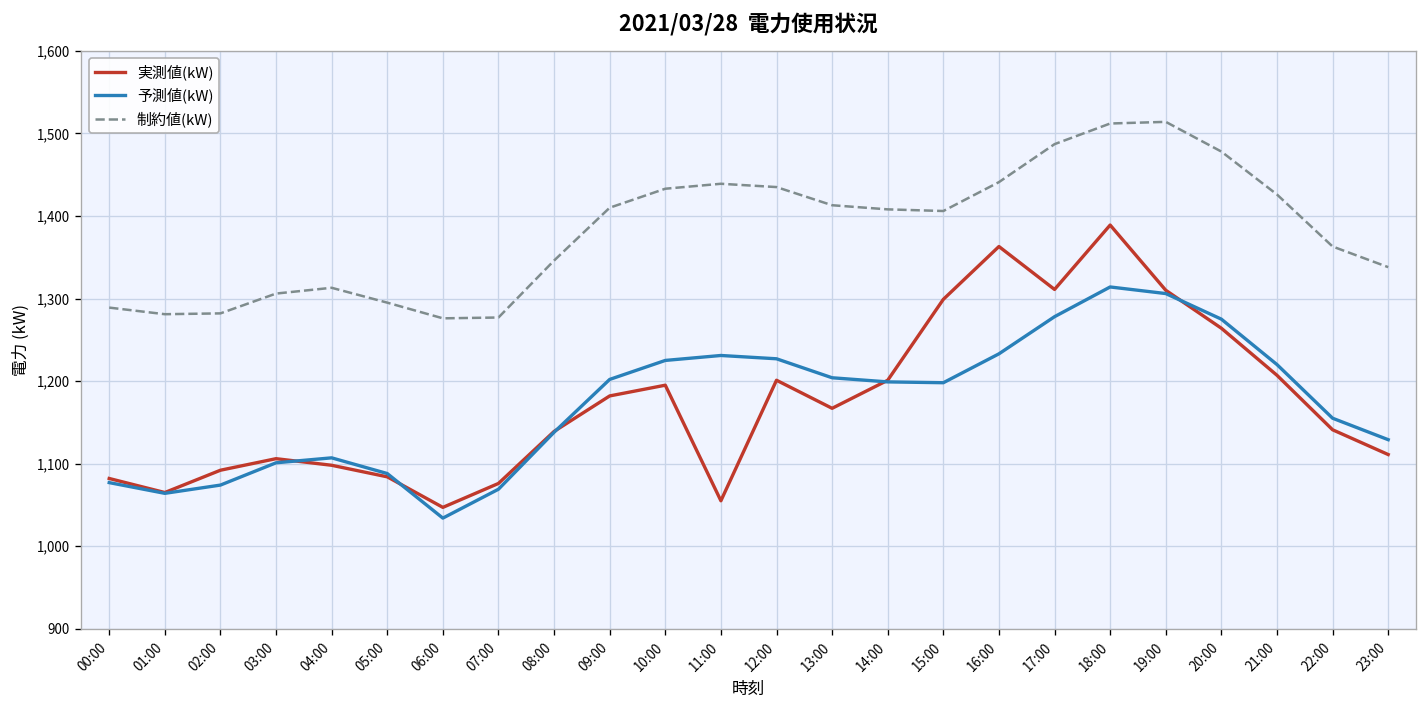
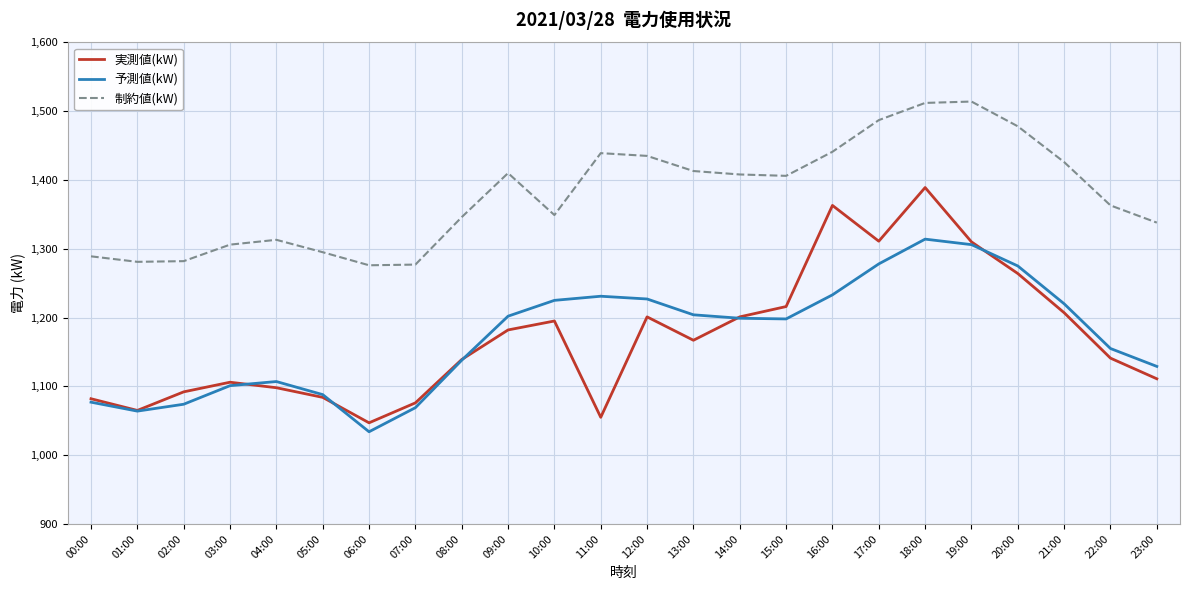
  {
    "実測値(kW)": {
      "00:00": "1,080",
      "02:00": "1,090",
      "03:00": "1,110",
      "04:00": "1,100",
      "05:00": "1,080",
      "06:00": "1,050",
      "07:00": "1,080",
      "09:00": "1,180",
      "10:00": "1,200",
      "11:00": "1,060",
      "12:00": "1,200",
      "13:00": "1,170",
-     "15:00": "1,300",
+     "15:00": "1,220",
      "16:00": "1,360",
      "17:00": "1,310",
      "18:00": "1,390",
      "19:00": "1,310",
      "20:00": "1,260",
      "21:00": "1,210",
      "22:00": "1,140",
      "23:00": "1,110"
    },
    "予測値(kW)": {
      "00:00": "1,080",
      "02:00": "1,070",
      "03:00": "1,100",
      "04:00": "1,110",
      "05:00": "1,090",
      "06:00": "1,030",
      "07:00": "1,070",
      "09:00": "1,200",
      "10:00": "1,230",
      "11:00": "1,230",
      "12:00": "1,230",
      "13:00": "1,200",
      "15:00": "1,200",
      "16:00": "1,230",
      "17:00": "1,280",
      "18:00": "1,310",
      "19:00": "1,310",
      "20:00": "1,280",
      "21:00": "1,220",
      "22:00": "1,160",
      "23:00": "1,130"
    },
    "制約値(kW)": {
      "00:00": "1,290",
      "01:00": "1,280",
      "02:00": "1,280",
      "03:00": "1,310",
      "04:00": "1,310",
      "05:00": "1,300",
      "06:00": "1,280",
      "07:00": "1,280",
      "08:00": "1,350",
      "09:00": "1,410",
-     "10:00": "1,430",
+     "10:00": "1,350",
      "11:00": "1,440",
      "12:00": "1,440",
      "13:00": "1,410",
      "14:00": "1,410",
      "15:00": "1,410",
      "16:00": "1,440",
      "17:00": "1,490",
      "18:00": "1,510",
      "19:00": "1,510",
      "20:00": "1,480",
      "21:00": "1,430",
      "22:00": "1,360",
      "23:00": "1,340"
    }
  }
